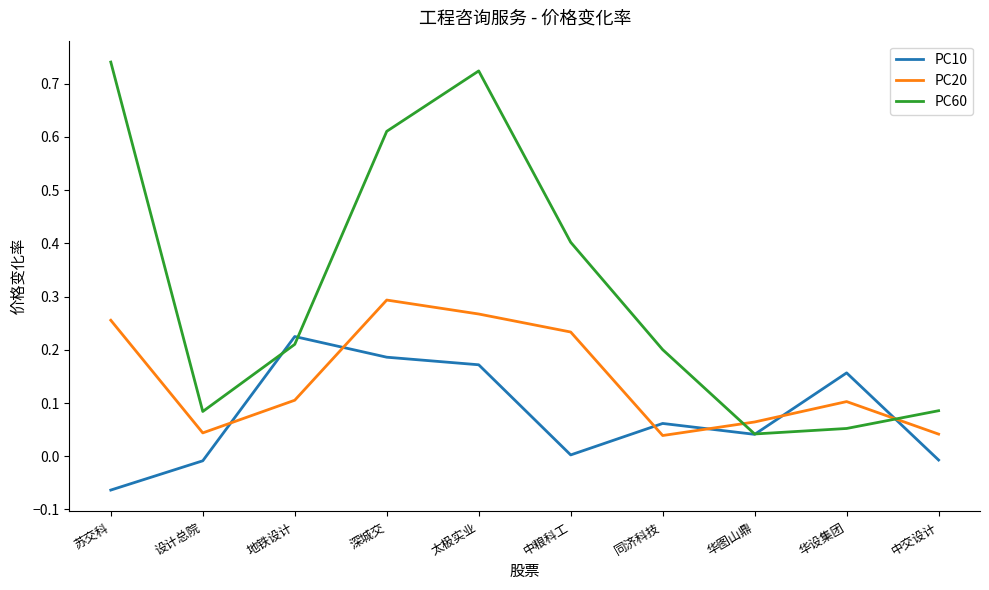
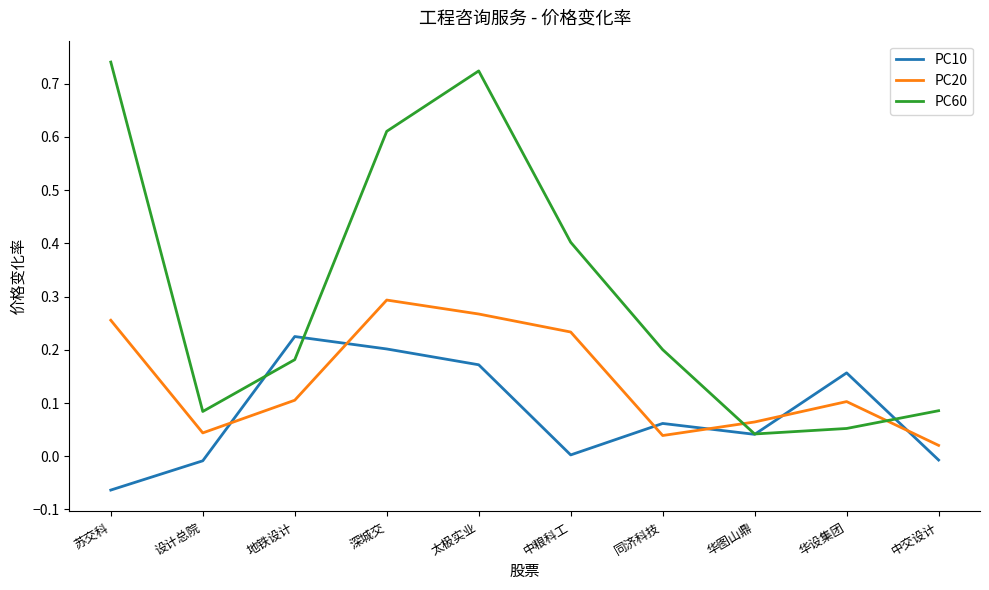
  {
    "PC10": {
      "苏交科": -0.06,
      "设计总院": -0.01,
      "地铁设计": 0.22,
-     "深城交": 0.19,
+     "深城交": 0.20,
      "太极实业": 0.17,
      "中粮科工": 0.00,
      "同济科技": 0.06,
      "华设集团": 0.16,
      "中交设计": -0.01
    },
    "PC20": {
      "苏交科": 0.26,
      "设计总院": 0.04,
      "地铁设计": 0.11,
      "深城交": 0.29,
      "太极实业": 0.27,
      "中粮科工": 0.23,
      "同济科技": 0.04,
      "华图山鼎": 0.06,
      "华设集团": 0.10,
-     "中交设计": 0.04
+     "中交设计": 0.02
    },
    "PC60": {
      "苏交科": 0.74,
      "设计总院": 0.08,
-     "地铁设计": 0.21,
+     "地铁设计": 0.18,
      "深城交": 0.61,
      "太极实业": 0.72,
      "中粮科工": 0.40,
      "同济科技": 0.20,
      "华设集团": 0.05,
      "中交设计": 0.09
    }
  }
